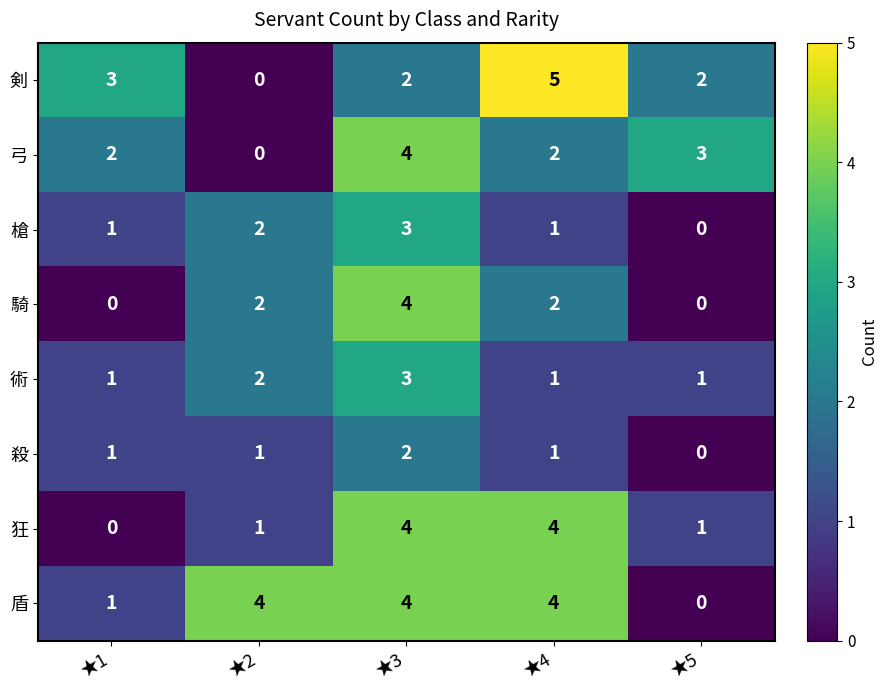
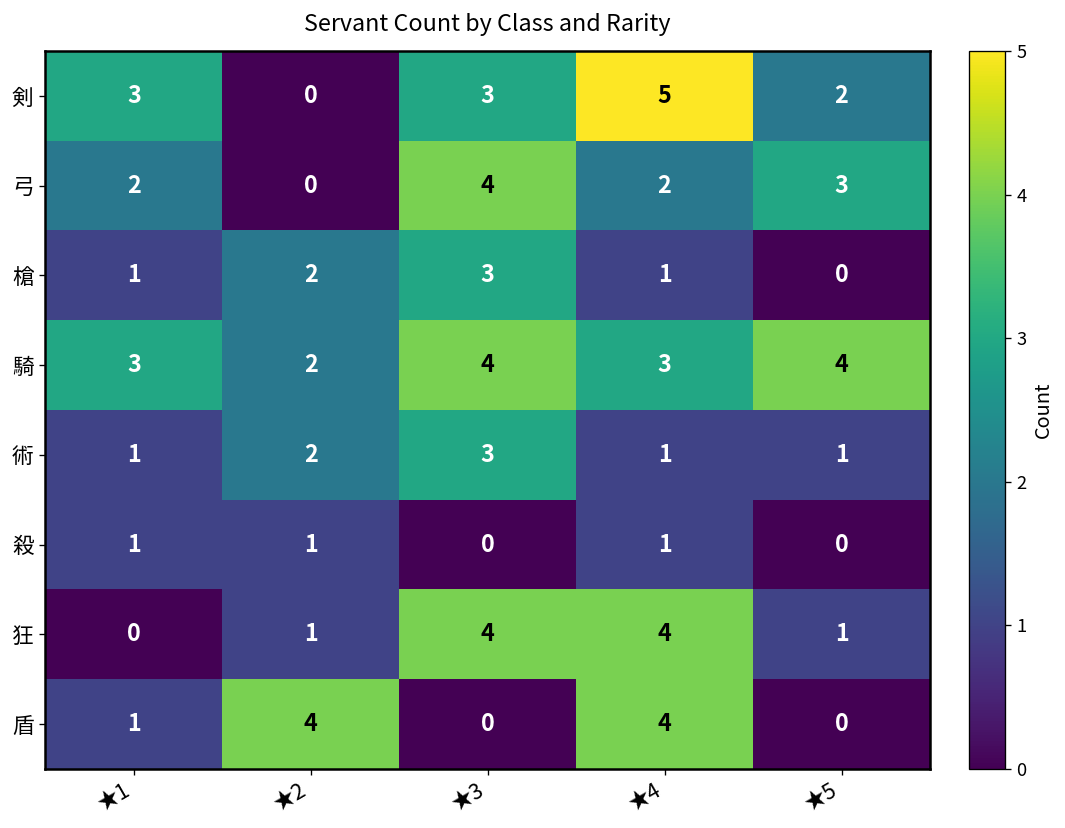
  {
    "剣": {
      "★1": 3,
      "★2": 0,
-     "★3": 2,
+     "★3": 3,
      "★4": 5,
      "★5": 2
    },
    "弓": {
      "★1": 2,
      "★2": 0,
      "★3": 4,
      "★4": 2,
      "★5": 3
    },
    "槍": {
      "★1": 1,
      "★2": 2,
      "★3": 3,
      "★4": 1,
      "★5": 0
    },
    "騎": {
-     "★1": 0,
+     "★1": 3,
      "★2": 2,
      "★3": 4,
-     "★4": 2,
-     "★5": 0
+     "★4": 3,
+     "★5": 4
    },
    "術": {
      "★1": 1,
      "★2": 2,
      "★3": 3,
      "★4": 1,
      "★5": 1
    },
    "殺": {
      "★1": 1,
      "★2": 1,
-     "★3": 2,
+     "★3": 0,
      "★4": 1,
      "★5": 0
    },
    "狂": {
      "★1": 0,
      "★2": 1,
      "★3": 4,
      "★4": 4,
      "★5": 1
    },
    "盾": {
      "★1": 1,
      "★2": 4,
-     "★3": 4,
+     "★3": 0,
      "★4": 4,
      "★5": 0
    }
  }
